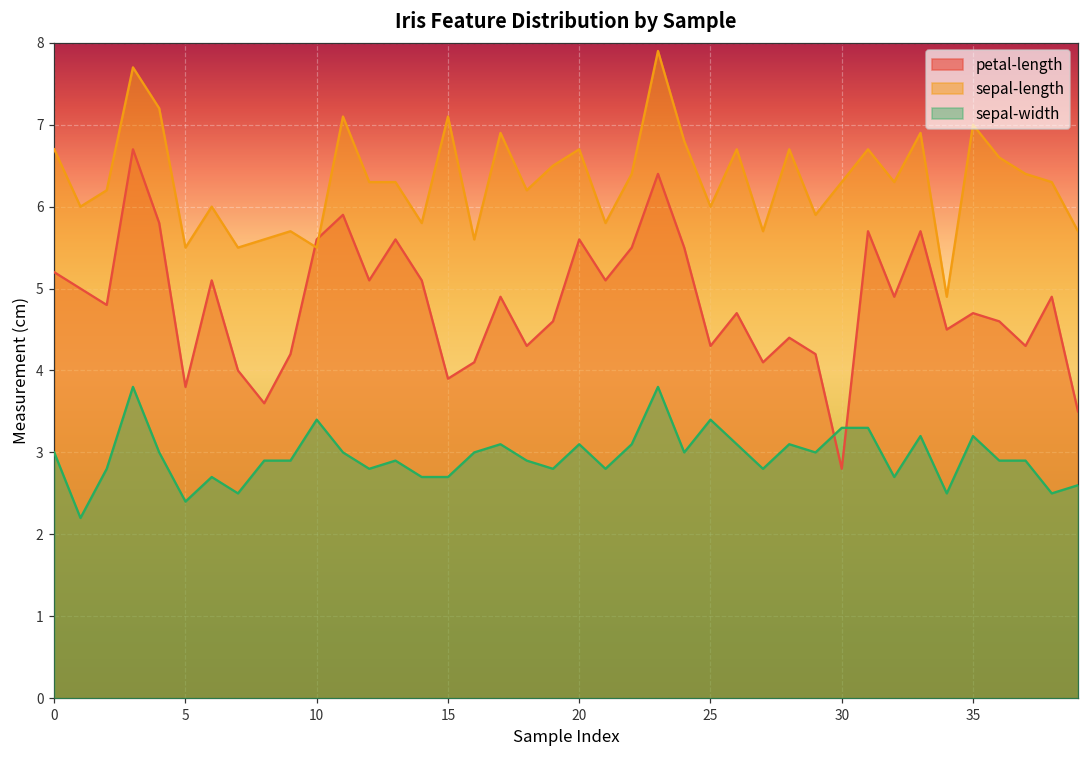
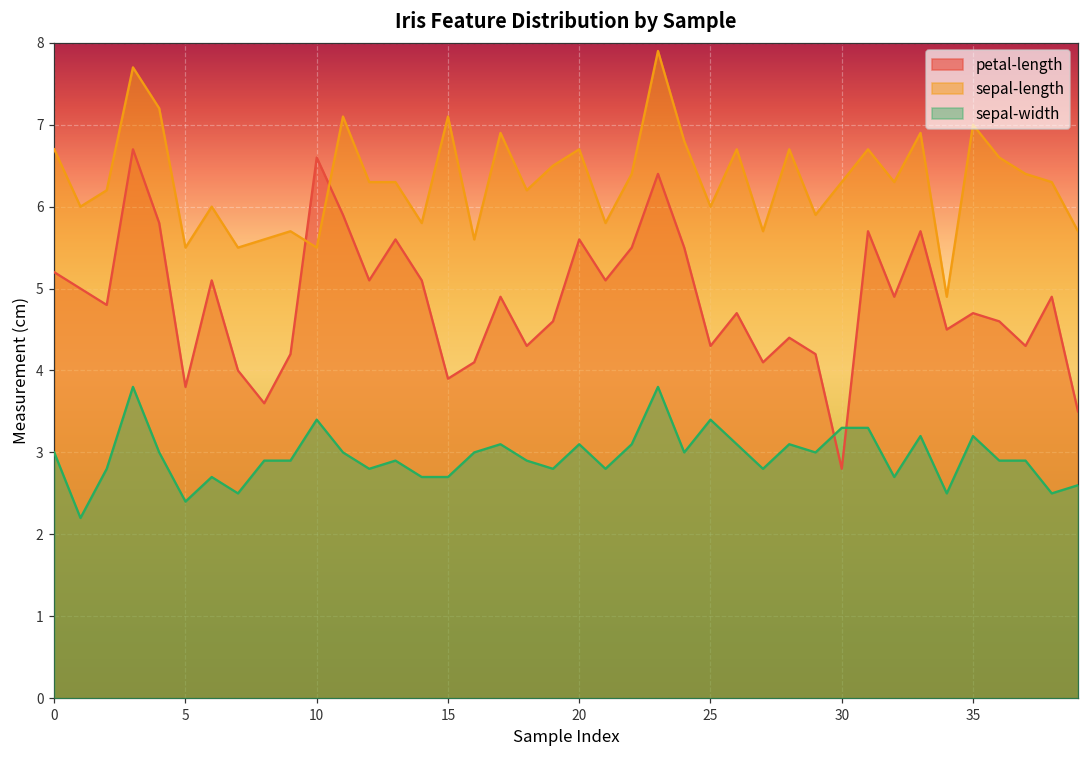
  {
    "petal-length": {
      "0": 5.2,
      "5": 3.8,
-     "10": 5.6,
+     "10": 6.6,
      "15": 3.9,
      "20": 5.6,
      "25": 4.3,
      "30": 2.8,
      "35": 4.7
    },
    "sepal-length": {
      "0": 6.7,
      "5": 5.5,
      "10": 5.5,
      "15": 7.1,
      "20": 6.7,
      "25": 6.0,
      "30": 6.3,
      "35": 7.0
    },
    "sepal-width": {
      "0": 3.0,
      "5": 2.4,
      "10": 3.4,
      "15": 2.7,
      "20": 3.1,
      "25": 3.4,
      "30": 3.3,
      "35": 3.2
    }
  }
